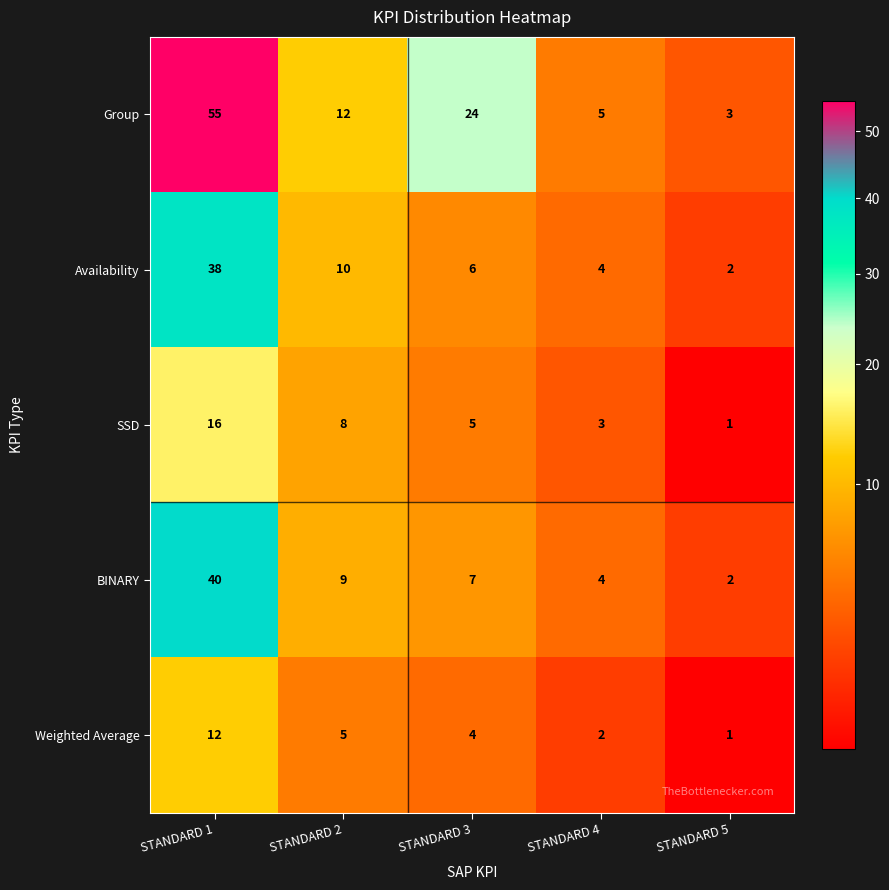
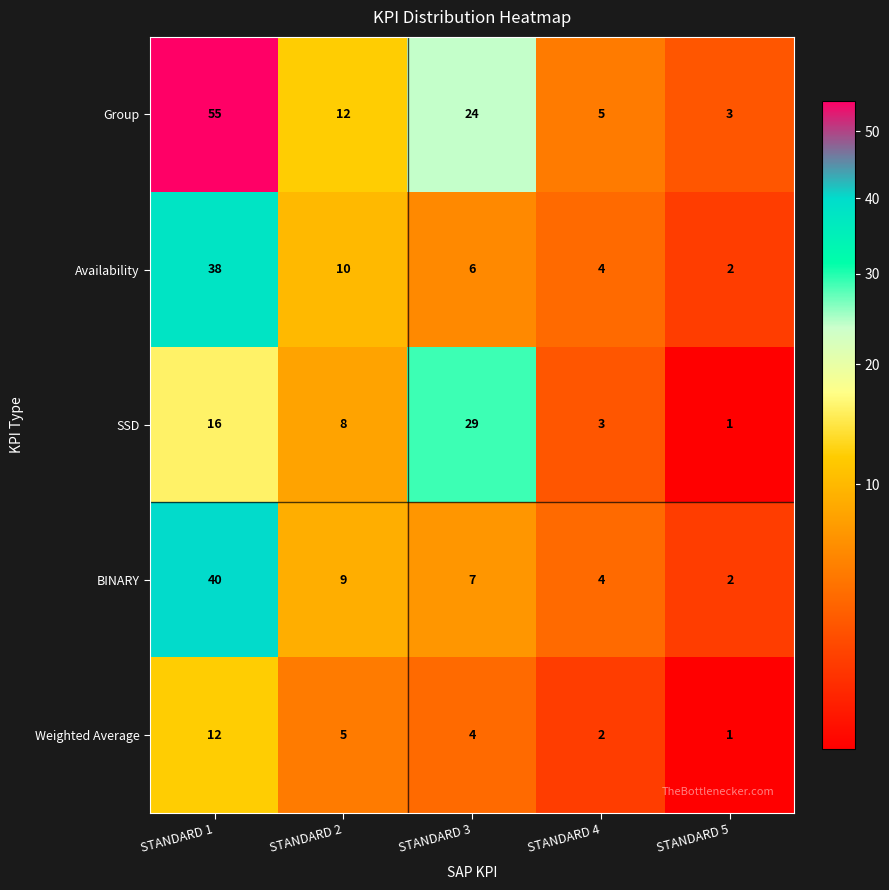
  {
    "Group": {
      "STANDARD 1": 55,
      "STANDARD 2": 12,
      "STANDARD 3": 24,
      "STANDARD 4": 5,
      "STANDARD 5": 3
    },
    "Availability": {
      "STANDARD 1": 38,
      "STANDARD 2": 10,
      "STANDARD 3": 6,
      "STANDARD 4": 4,
      "STANDARD 5": 2
    },
    "SSD": {
      "STANDARD 1": 16,
      "STANDARD 2": 8,
-     "STANDARD 3": 5,
+     "STANDARD 3": 29,
      "STANDARD 4": 3,
      "STANDARD 5": 1
    },
    "BINARY": {
      "STANDARD 1": 40,
      "STANDARD 2": 9,
      "STANDARD 3": 7,
      "STANDARD 4": 4,
      "STANDARD 5": 2
    },
    "Weighted Average": {
      "STANDARD 1": 12,
      "STANDARD 2": 5,
      "STANDARD 3": 4,
      "STANDARD 4": 2
    }
  }
